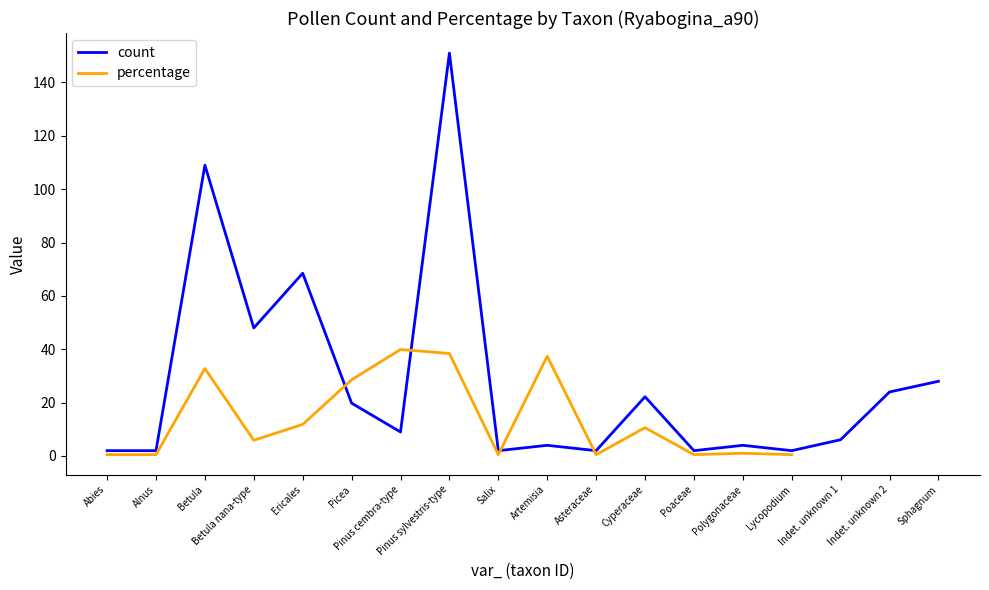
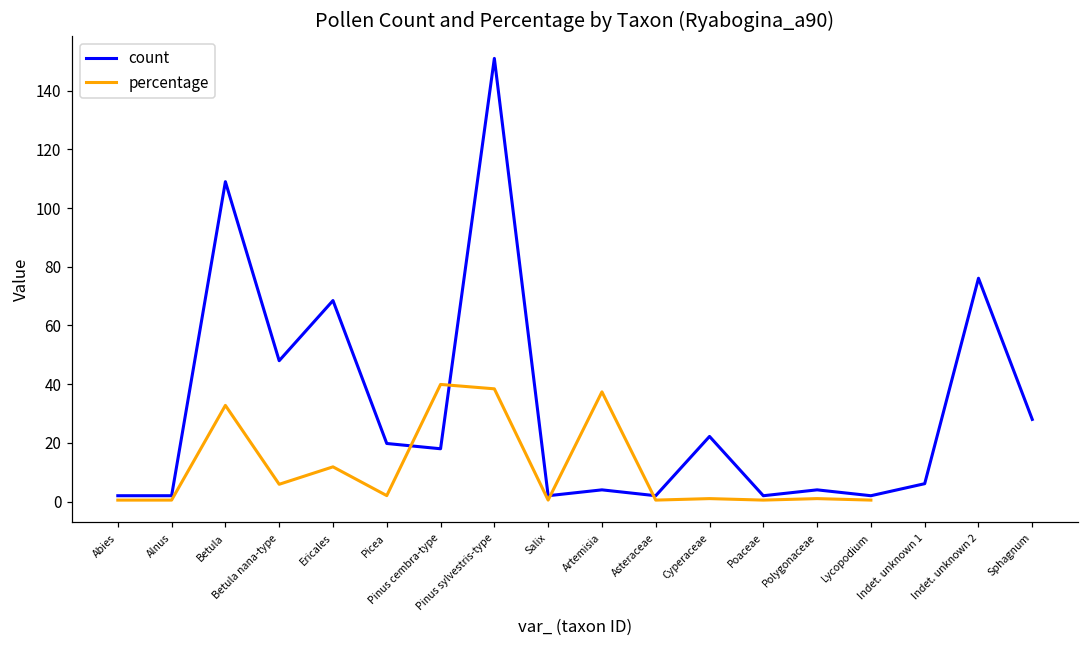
  {
    "count": {
      "Abies": 2,
      "Alnus": 2,
      "Betula": 109,
      "Betula nana-type": 48,
      "Ericales": 69,
      "Picea": 20,
-     "Pinus cembra-type": 9,
+     "Pinus cembra-type": 18,
      "Pinus sylvestris-type": 151,
      "Salix": 2,
      "Artemisia": 4,
      "Asteraceae": 2,
      "Cyperaceae": 22,
      "Poaceae": 2,
      "Polygonaceae": 4,
      "Lycopodium": 2,
      "Indet. unknown 1": 6,
-     "Indet. unknown 2": 24,
+     "Indet. unknown 2": 76,
      "Sphagnum": 28
    },
    "percentage": {
      "Abies": 1,
      "Alnus": 1,
      "Betula": 33,
      "Betula nana-type": 6,
      "Ericales": 12,
-     "Picea": 29,
+     "Picea": 2,
      "Pinus cembra-type": 40,
      "Pinus sylvestris-type": 38,
      "Salix": 1,
      "Artemisia": 37,
      "Asteraceae": 1,
-     "Cyperaceae": 11,
+     "Cyperaceae": 1,
      "Poaceae": 1,
      "Polygonaceae": 1,
      "Lycopodium": 1
    }
  }
